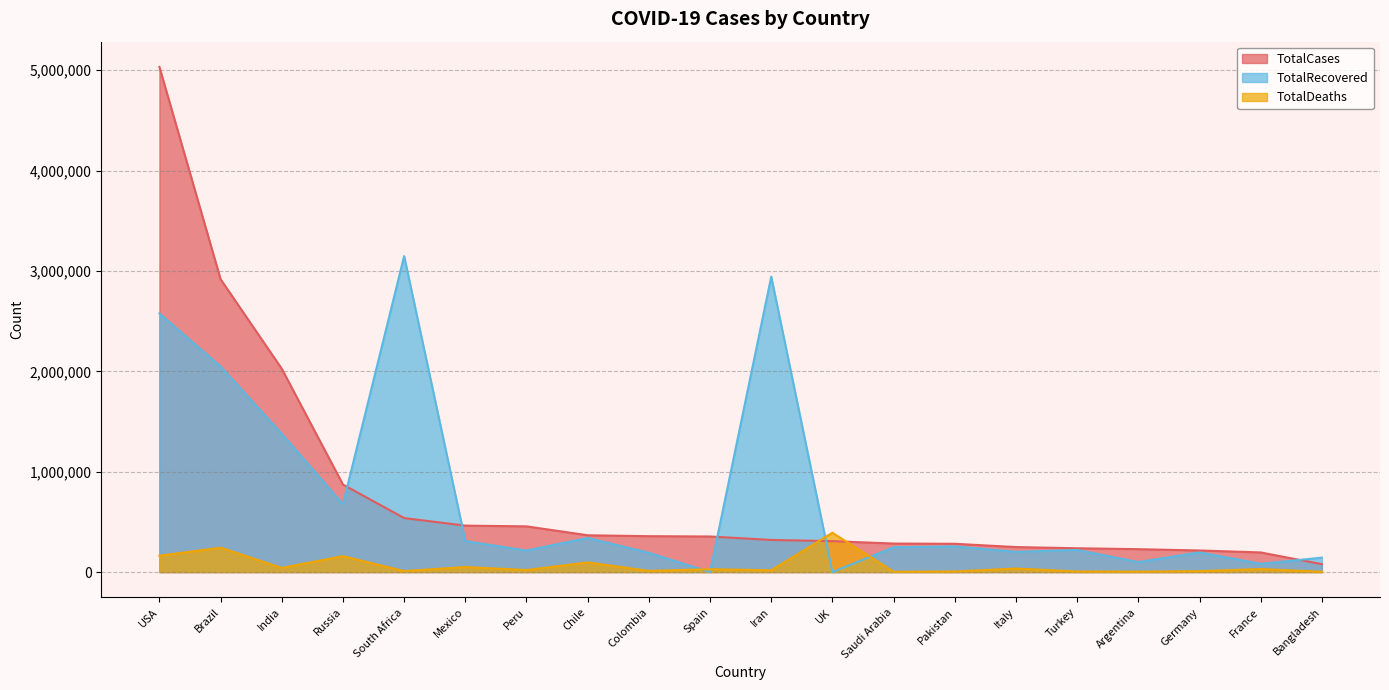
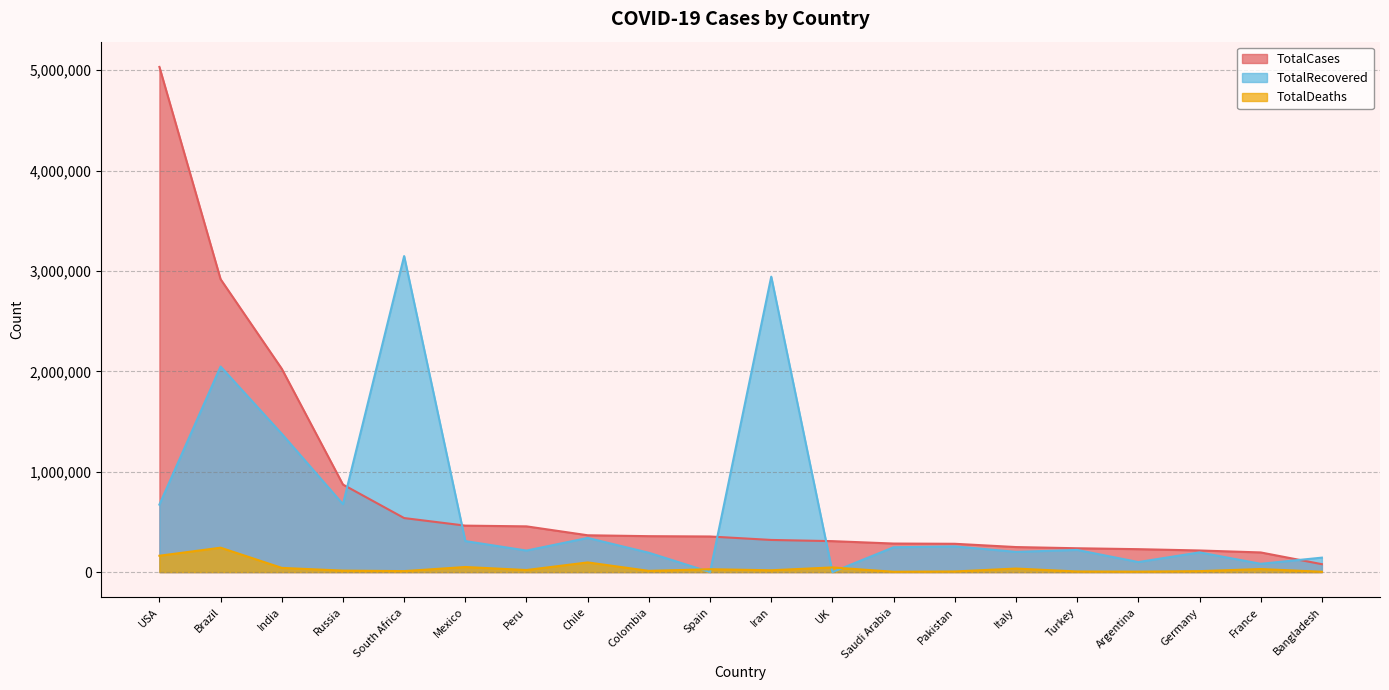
  {
    "TotalCases": {
      "USA": "5,030,000",
      "Brazil": "2,920,000",
      "India": "2,030,000",
      "Russia": "870,000",
      "South Africa": "540,000",
      "Mexico": "460,000",
      "Peru": "460,000",
      "Chile": "370,000",
      "Colombia": "360,000",
      "Spain": "350,000",
      "Iran": "320,000",
      "UK": "310,000",
      "Saudi Arabia": "280,000",
      "Pakistan": "280,000",
      "Italy": "250,000",
      "Argentina": "230,000",
      "France": "200,000",
      "Bangladesh": "80,000"
    },
    "TotalRecovered": {
-     "USA": "2,580,000",
+     "USA": "670,000",
      "Brazil": "2,050,000",
      "India": "1,380,000",
      "Russia": "680,000",
      "South Africa": "3,150,000",
      "Mexico": "310,000",
      "Peru": "210,000",
      "Chile": "340,000",
      "Colombia": "190,000",
      "Spain": "0",
      "Iran": "2,940,000",
      "UK": "0",
      "Saudi Arabia": "250,000",
      "Pakistan": "260,000",
      "Italy": "200,000",
      "Argentina": "100,000",
      "France": "80,000",
      "Bangladesh": "140,000"
    },
    "TotalDeaths": {
      "USA": "160,000",
      "Brazil": "240,000",
      "India": "40,000",
-     "Russia": "160,000",
+     "Russia": "10,000",
      "South Africa": "10,000",
      "Mexico": "50,000",
      "Peru": "20,000",
      "Chile": "100,000",
      "Colombia": "10,000",
      "Spain": "30,000",
      "Iran": "20,000",
-     "UK": "390,000",
+     "UK": "50,000",
      "Saudi Arabia": "0",
      "Pakistan": "10,000",
      "Italy": "40,000",
      "Turkey": "10,000",
      "Argentina": "0",
      "Germany": "10,000",
      "France": "30,000",
      "Bangladesh": "0"
    }
  }
